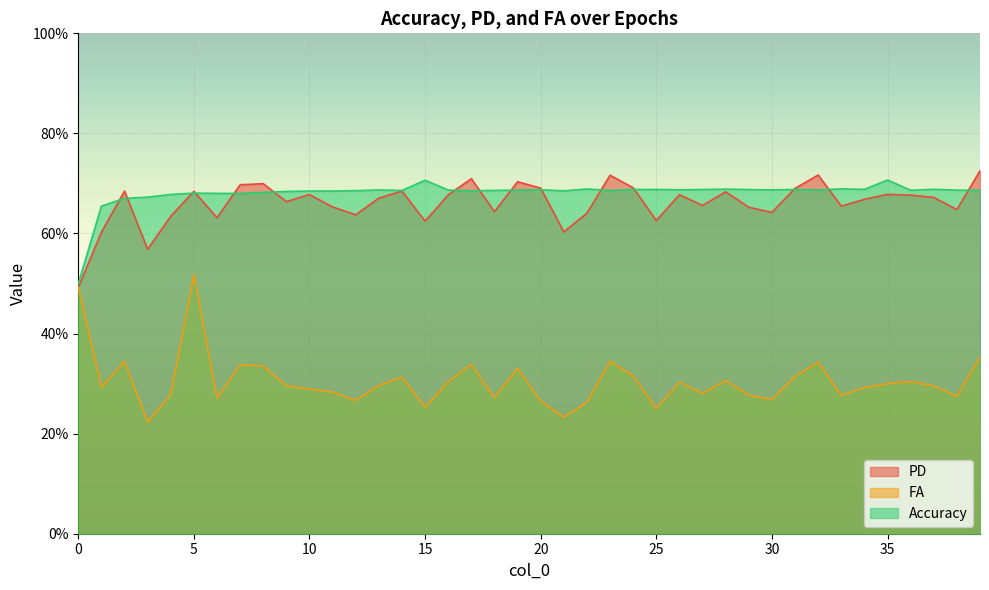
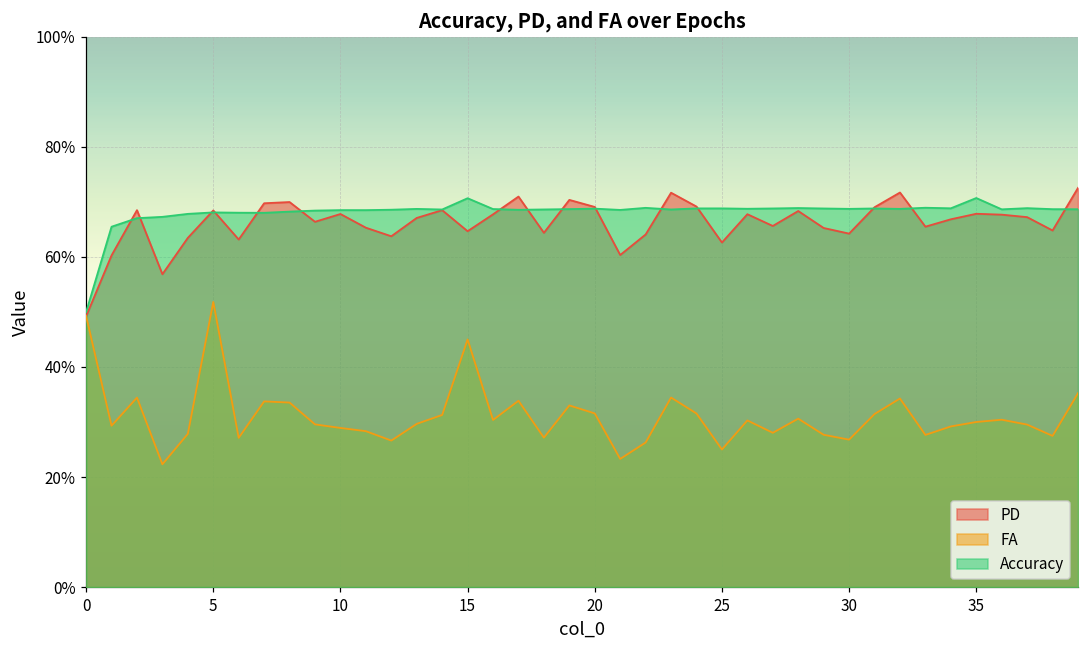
  {
    "PD": {
      "10": "68%",
-     "15": "62%",
+     "15": "65%",
      "25": "63%",
      "30": "64%",
      "35": "68%"
    },
    "FA": {
      "5": "52%",
      "10": "29%",
-     "15": "25%",
-     "20": "27%",
+     "15": "45%",
+     "20": "32%",
      "25": "25%",
      "30": "27%",
      "35": "30%"
    },
    "Accuracy": {
      "0": "50%",
      "10": "68%",
      "15": "71%",
      "25": "69%",
      "30": "69%",
      "35": "71%"
    }
  }
